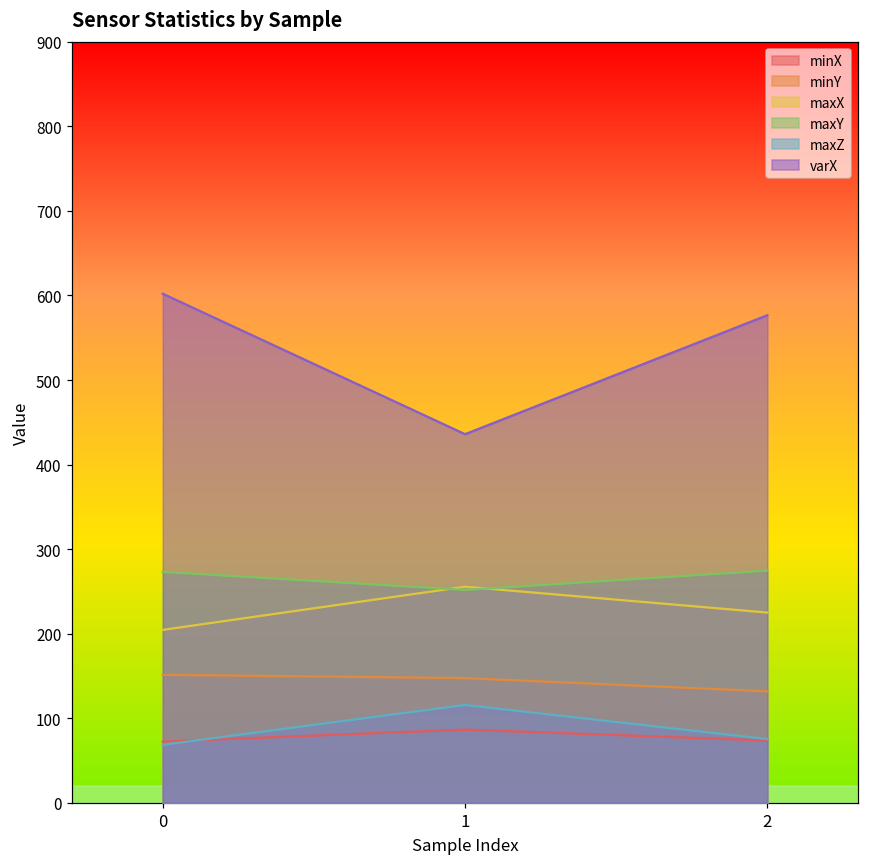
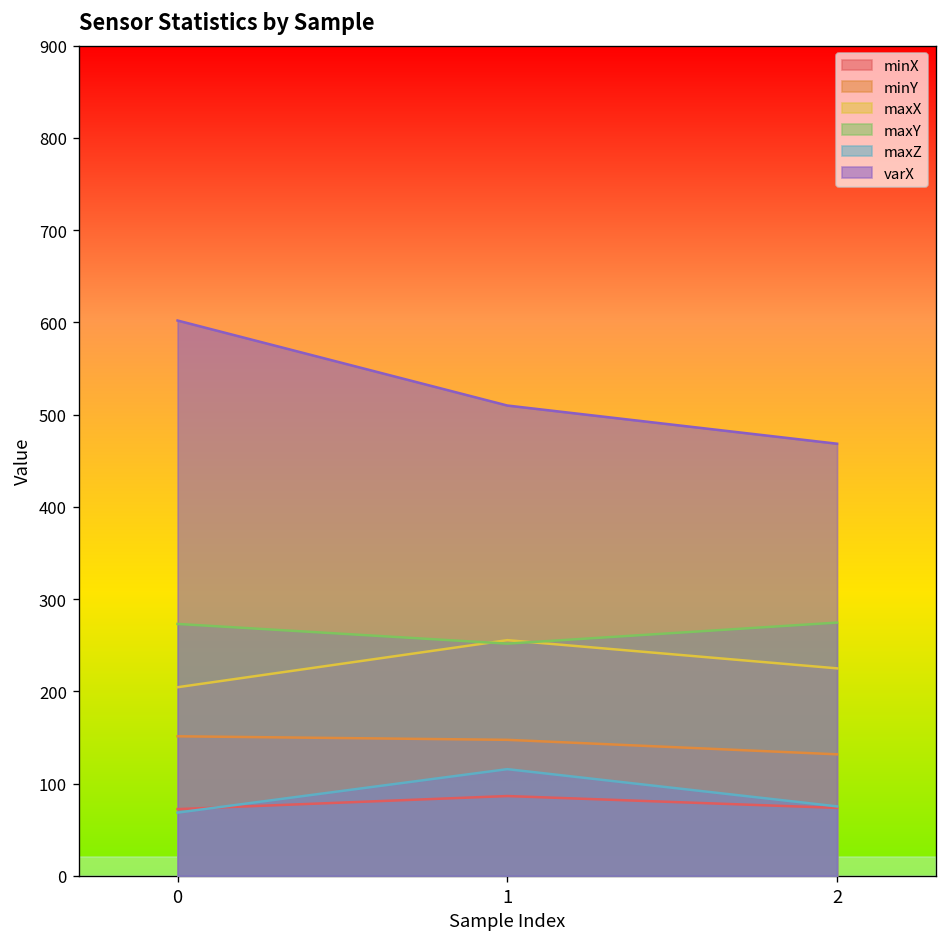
  {
    "maxY": {
      "0": 270,
      "1": 250,
      "2": 270
    },
    "maxZ": {
      "0": 70,
      "1": 120
    },
    "varX": {
      "0": 600,
-     "1": 440,
-     "2": 580
+     "1": 510,
+     "2": 470
    }
  }
